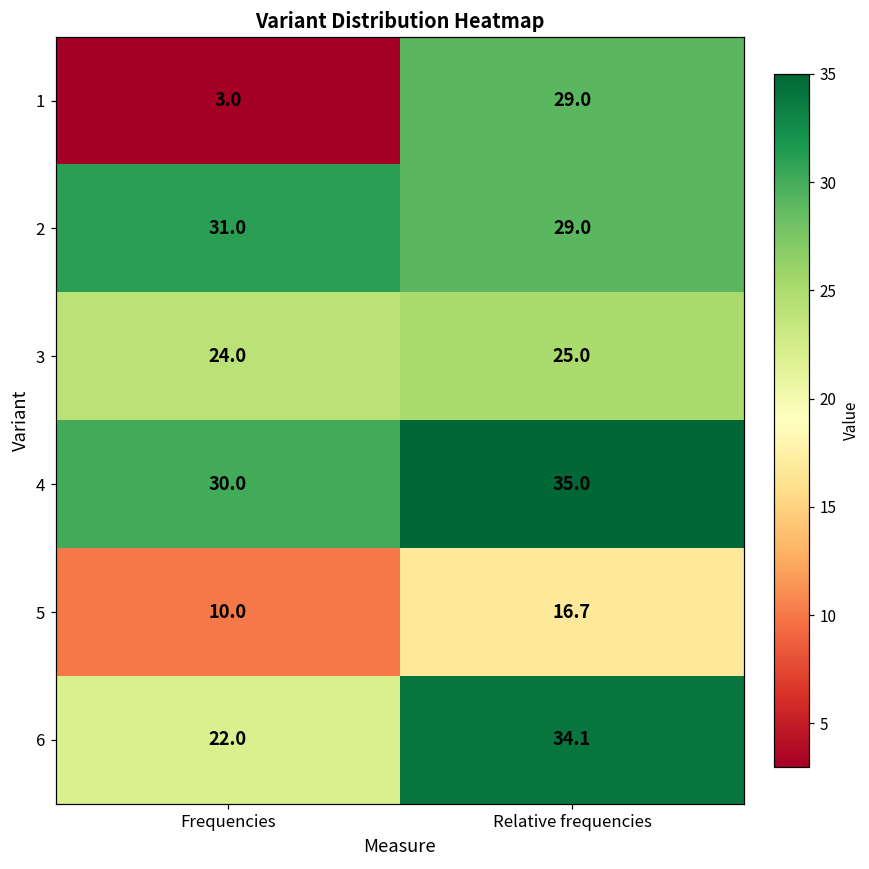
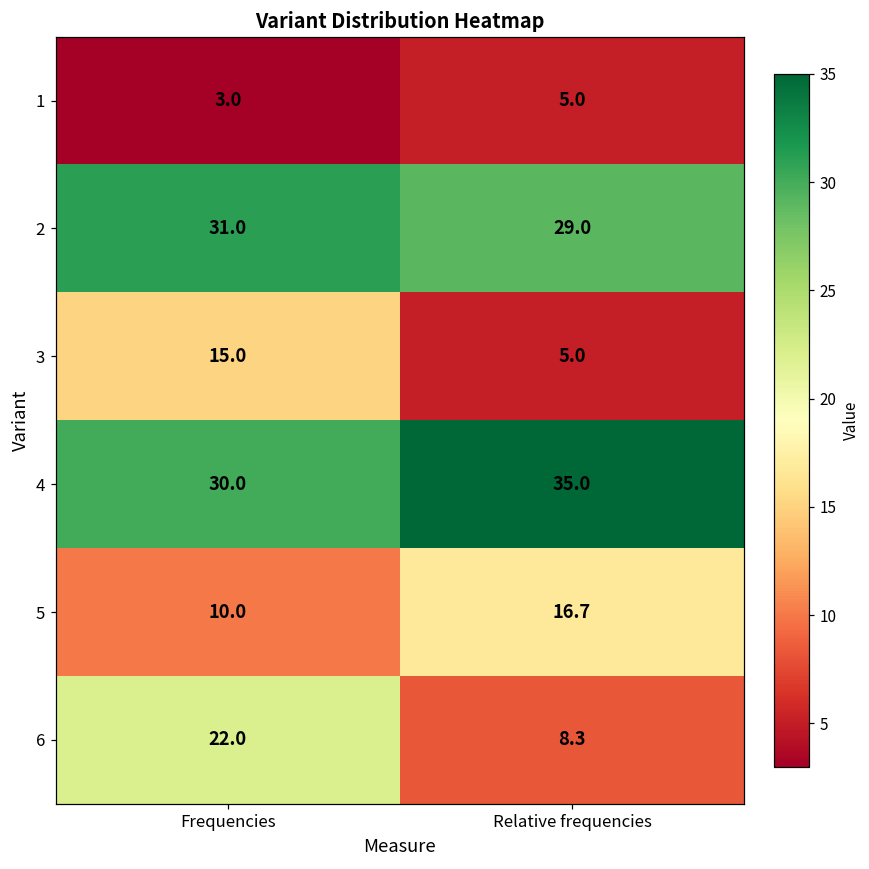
  {
    "1": {
      "Frequencies": 3.0,
-     "Relative frequencies": 29.0
+     "Relative frequencies": 5.0
    },
    "2": {
      "Frequencies": 31.0,
      "Relative frequencies": 29.0
    },
    "3": {
-     "Frequencies": 24.0,
-     "Relative frequencies": 25.0
+     "Frequencies": 15.0,
+     "Relative frequencies": 5.0
    },
    "4": {
      "Frequencies": 30.0,
      "Relative frequencies": 35.0
    },
    "5": {
      "Frequencies": 10.0,
      "Relative frequencies": 16.7
    },
    "6": {
      "Frequencies": 22.0,
-     "Relative frequencies": 34.1
+     "Relative frequencies": 8.3
    }
  }
